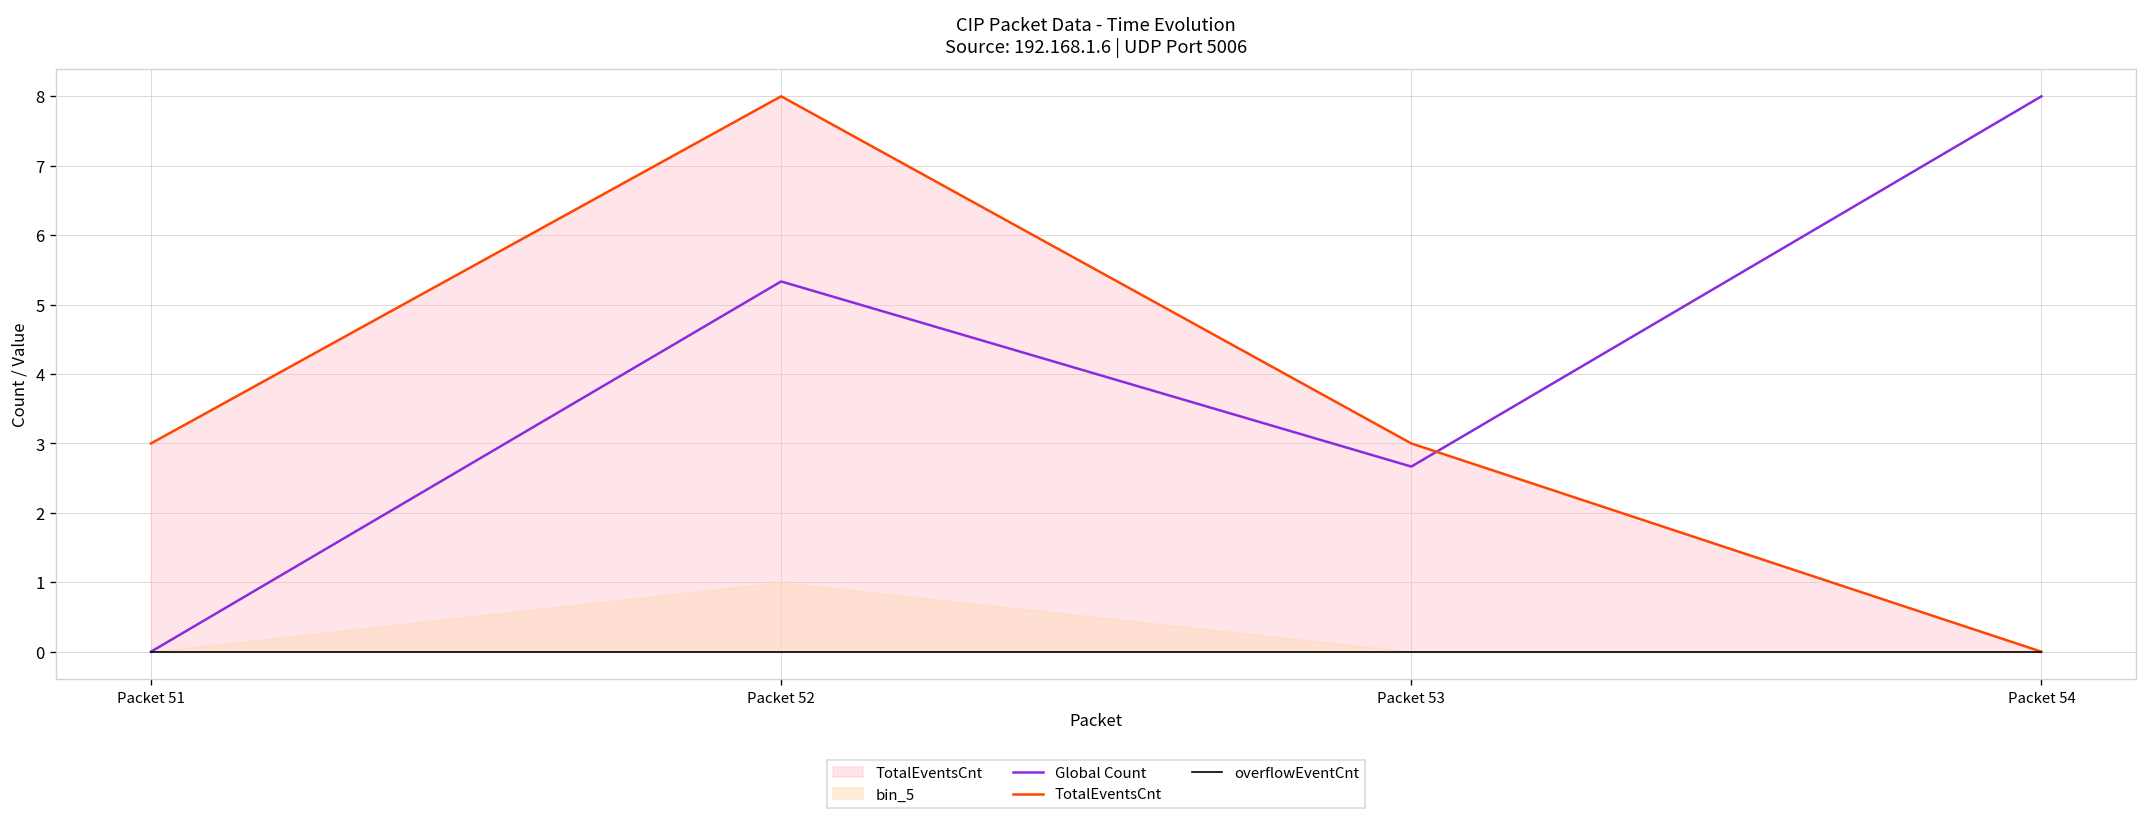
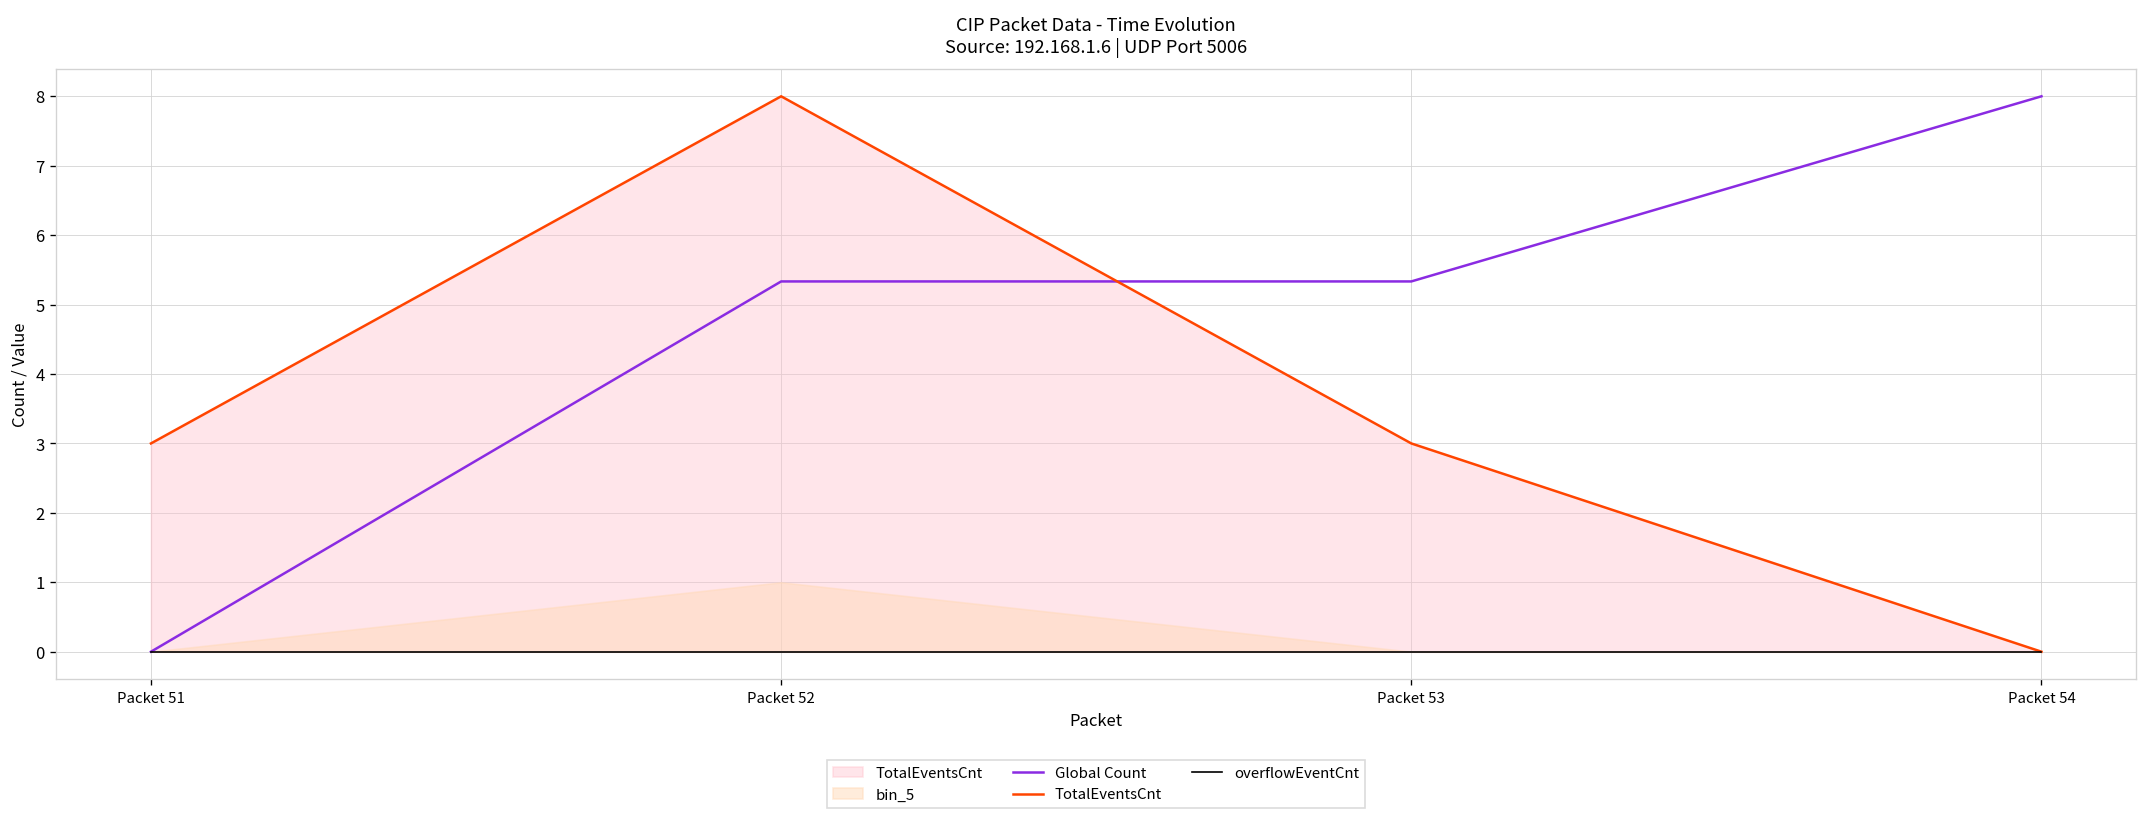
  {
    "Global Count": {
      "Packet 52": 5.3,
-     "Packet 53": 2.7,
+     "Packet 53": 5.3,
      "Packet 54": 8.0
    },
    "overflowEventCnt": {
      "Packet 52": 0.0
    }
  }
